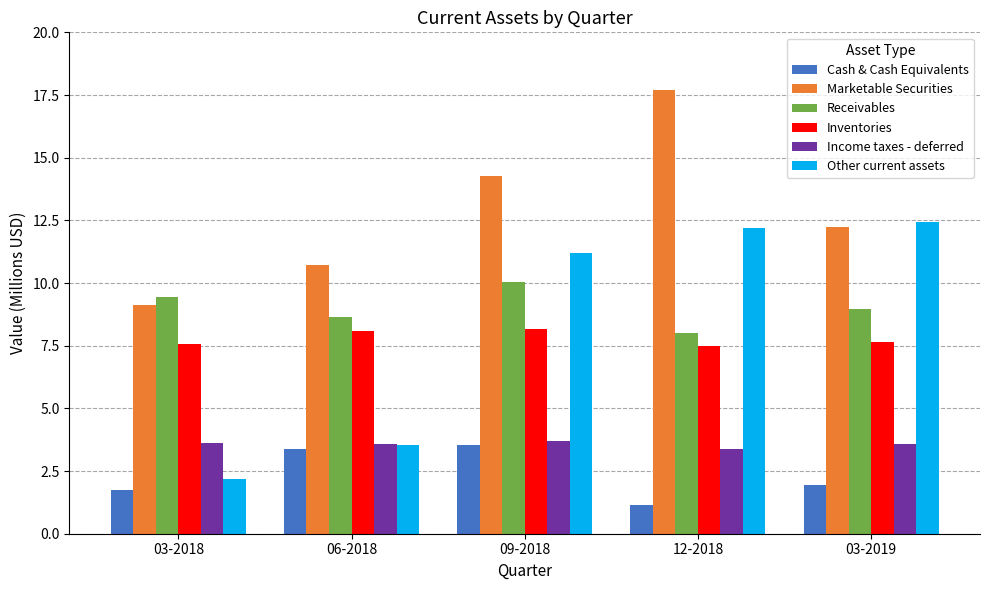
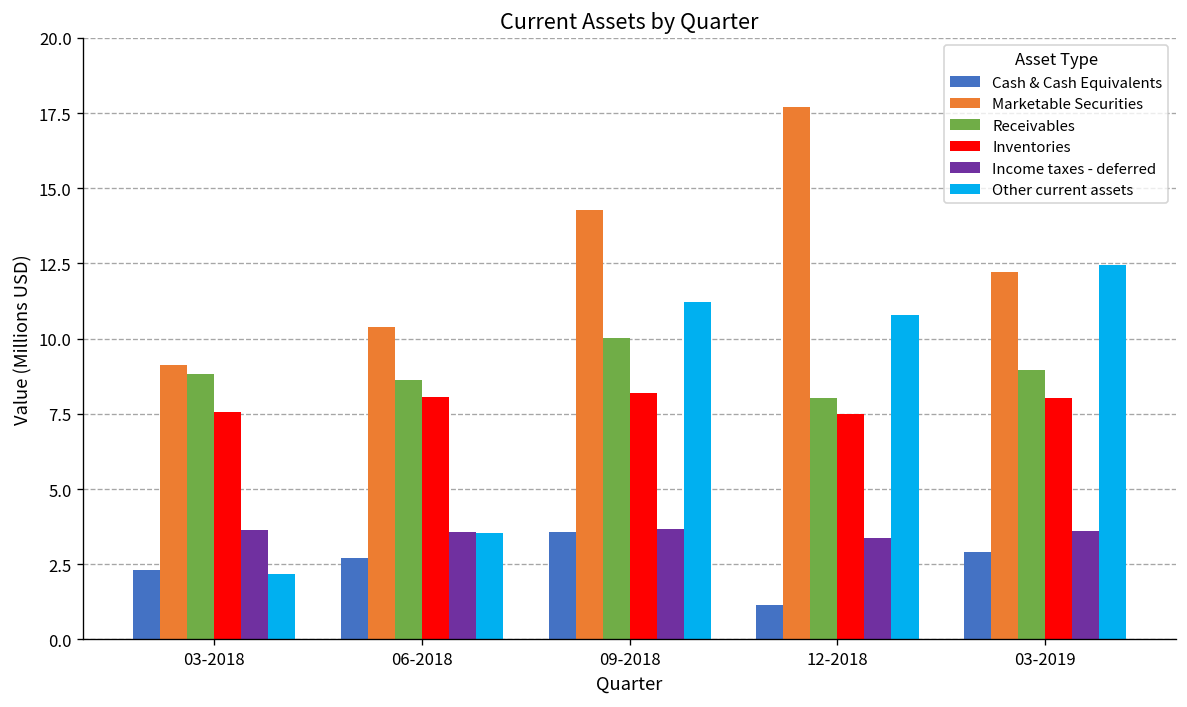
  {
    "Cash & Cash Equivalents": {
-     "03-2018": 1.8,
-     "06-2018": 3.4,
+     "03-2018": 2.3,
+     "06-2018": 2.7,
      "09-2018": 3.6,
      "12-2018": 1.1,
-     "03-2019": 1.9
+     "03-2019": 2.9
    },
    "Marketable Securities": {
      "03-2018": 9.1,
-     "06-2018": 10.7,
+     "06-2018": 10.4,
      "09-2018": 14.3,
      "12-2018": 17.7,
      "03-2019": 12.2
    },
    "Receivables": {
-     "03-2018": 9.5,
+     "03-2018": 8.8,
      "06-2018": 8.6,
      "09-2018": 10.0,
      "12-2018": 8.0,
      "03-2019": 8.9
    },
    "Inventories": {
      "03-2018": 7.6,
      "06-2018": 8.1,
      "09-2018": 8.2,
      "12-2018": 7.5,
-     "03-2019": 7.6
+     "03-2019": 8.0
    },
    "Income taxes - deferred": {
      "03-2018": 3.6,
      "06-2018": 3.6,
      "09-2018": 3.7,
      "12-2018": 3.4,
      "03-2019": 3.6
    },
    "Other current assets": {
      "03-2018": 2.2,
      "06-2018": 3.5,
      "09-2018": 11.2,
-     "12-2018": 12.2,
+     "12-2018": 10.8,
      "03-2019": 12.4
    }
  }
